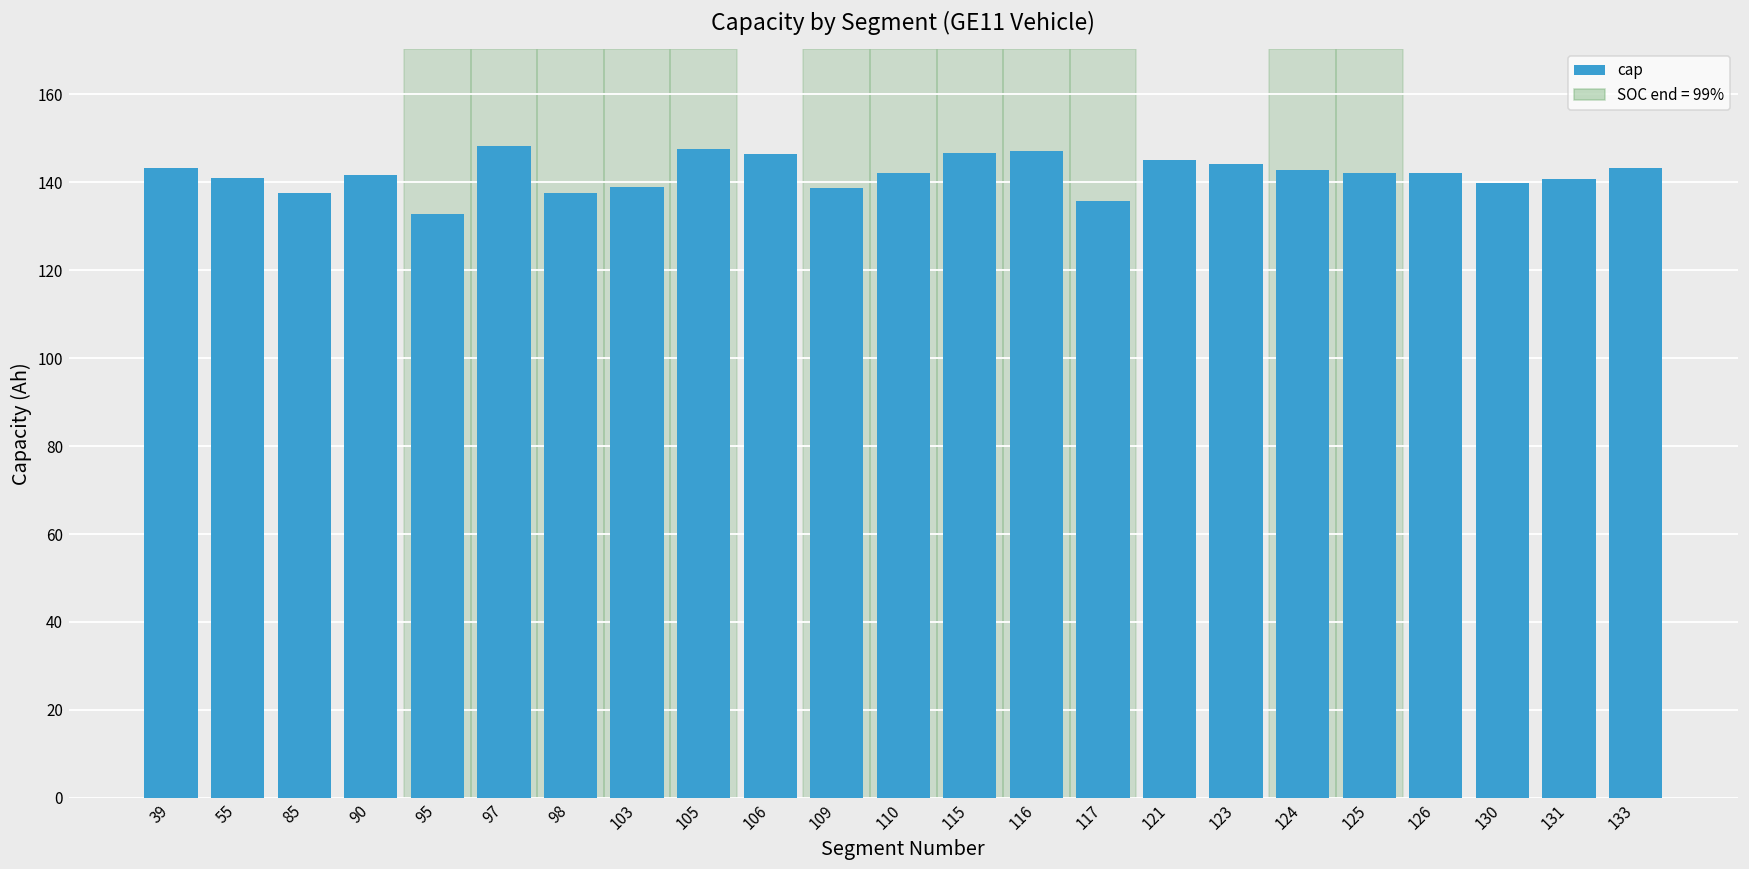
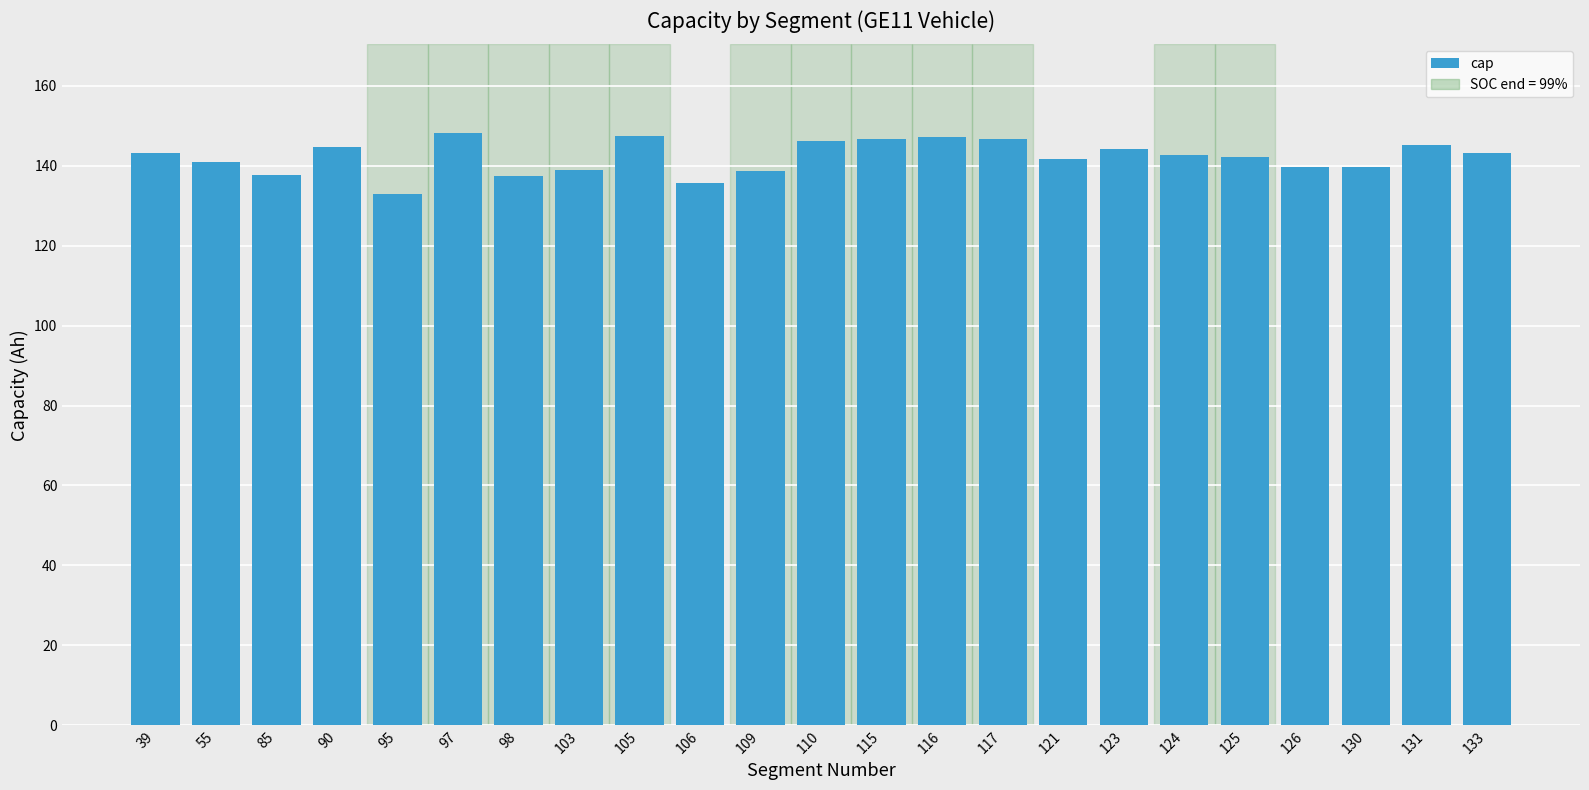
  {
    "39": 143,
    "55": 141,
    "85": 138,
-   "90": 142,
+   "90": 145,
    "95": 133,
    "97": 148,
    "98": 138,
    "103": 139,
    "105": 148,
-   "106": 146,
+   "106": 136,
    "109": 139,
-   "110": 142,
+   "110": 146,
    "115": 147,
    "116": 147,
-   "117": 136,
-   "121": 145,
+   "117": 147,
+   "121": 142,
    "123": 144,
    "124": 143,
    "125": 142,
-   "126": 142,
+   "126": 140,
    "130": 140,
-   "131": 141,
+   "131": 145,
    "133": 143
  }
